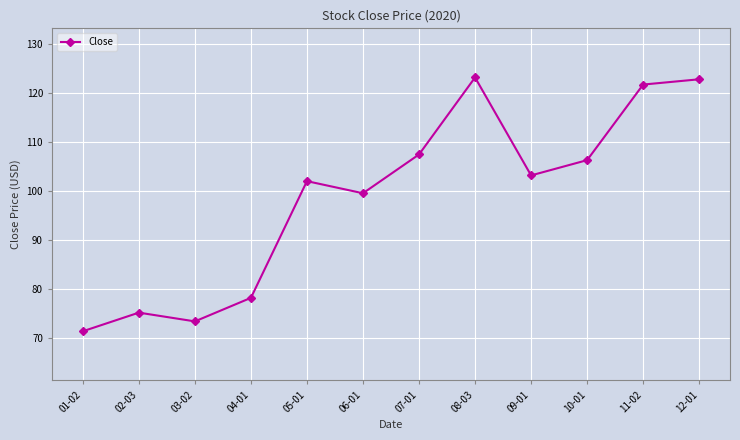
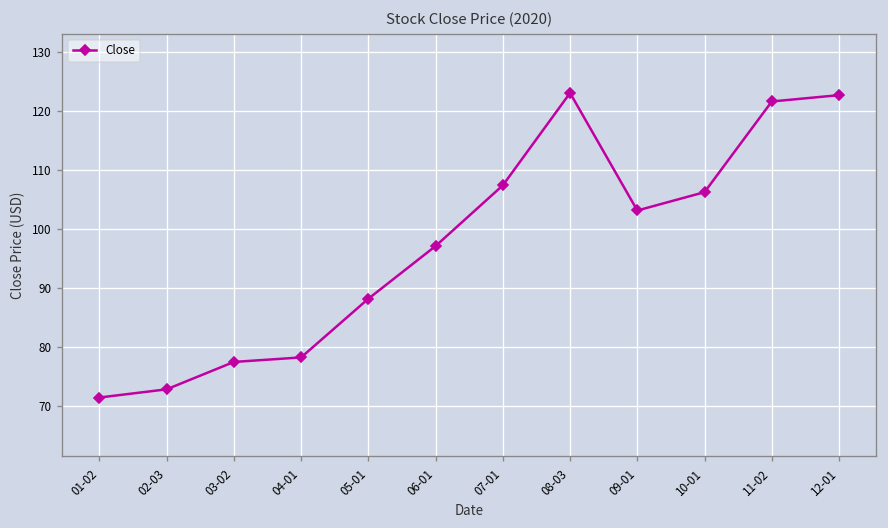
  {
    "01-02": 71,
-   "02-03": 75,
-   "03-02": 73,
+   "02-03": 73,
+   "03-02": 77,
    "04-01": 78,
-   "05-01": 102,
-   "06-01": 100,
+   "05-01": 88,
+   "06-01": 97,
    "07-01": 107,
    "08-03": 123,
    "09-01": 103,
    "10-01": 106,
    "11-02": 122,
    "12-01": 123
  }
